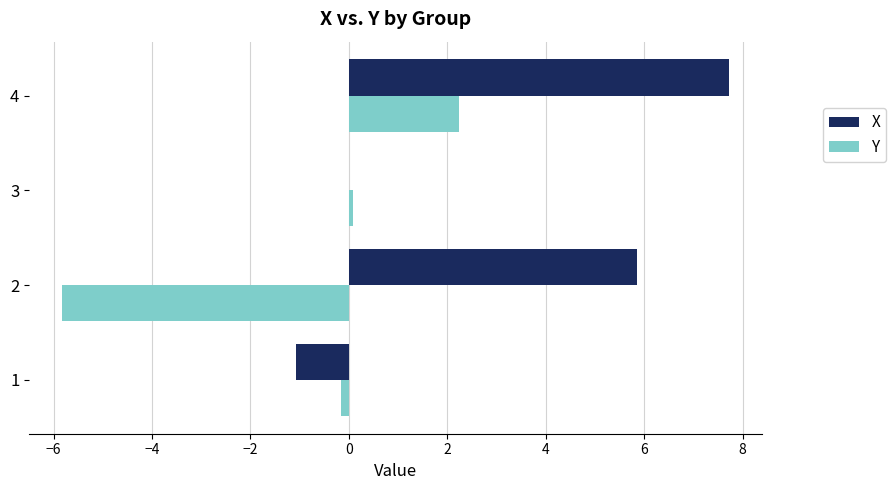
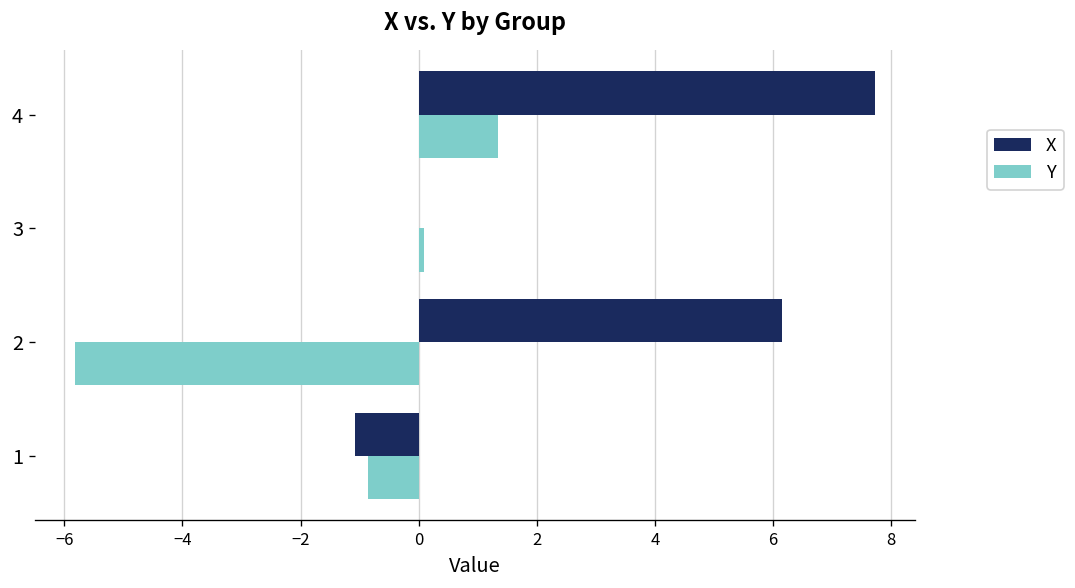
  {
    "X": {
      "4": 7.7,
-     "2": 5.8,
+     "2": 6.1,
      "1": -1.1
    },
    "Y": {
-     "4": 2.2,
+     "4": 1.3,
      "3": 0.1,
      "2": -5.8,
-     "1": -0.2
+     "1": -0.9
    }
  }
